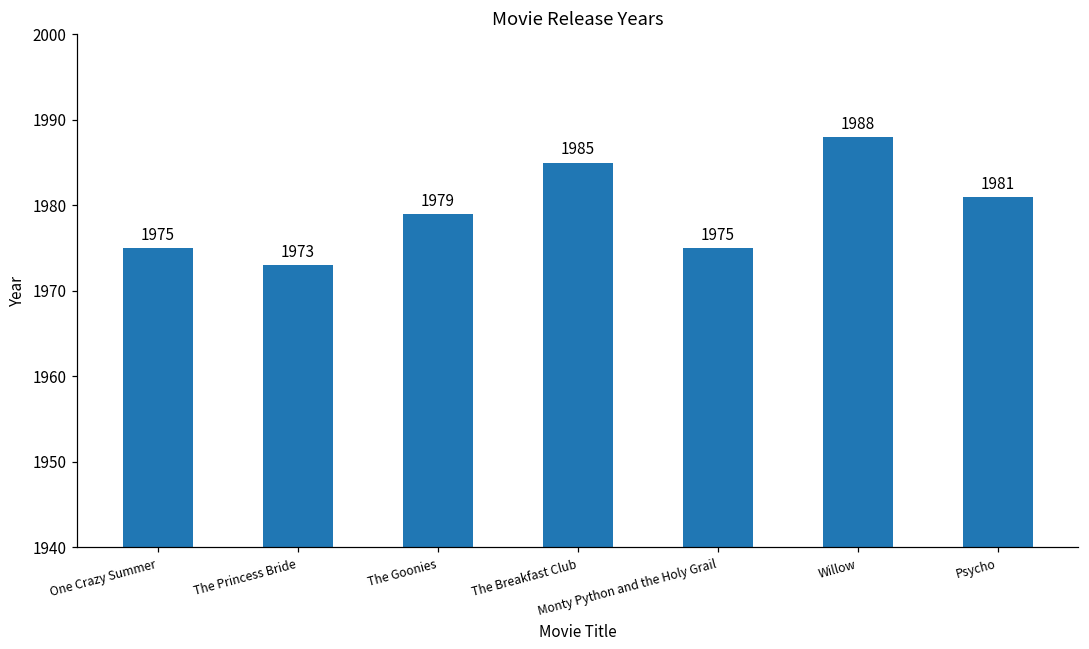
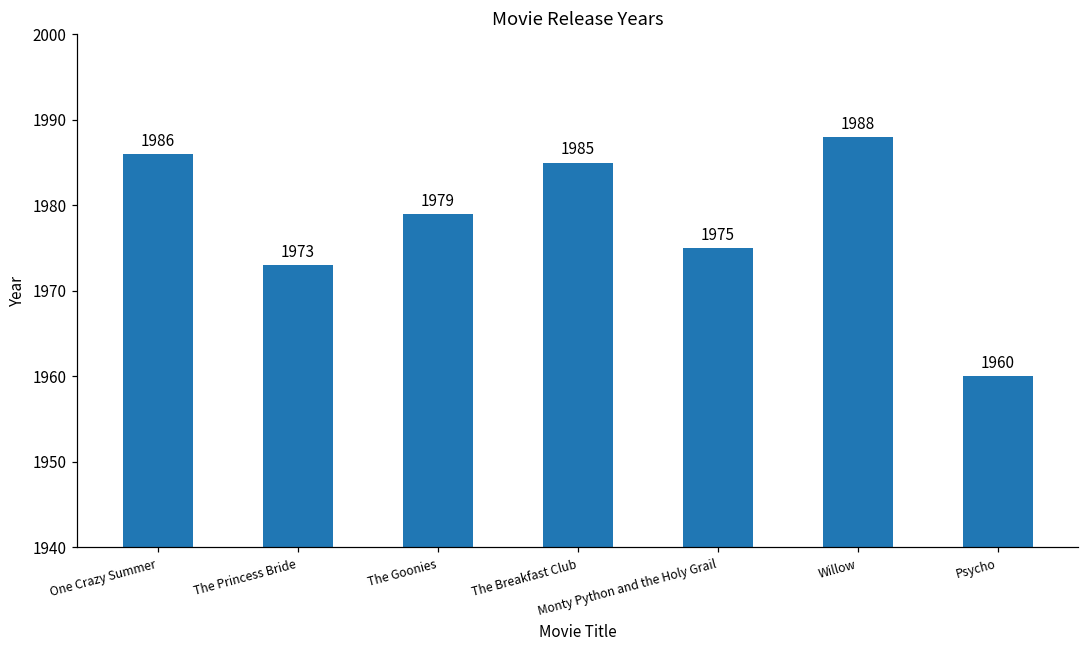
  {
-   "One Crazy Summer": 1975,
+   "One Crazy Summer": 1986,
    "The Princess Bride": 1973,
    "The Goonies": 1979,
    "The Breakfast Club": 1985,
    "Monty Python and the Holy Grail": 1975,
    "Willow": 1988,
-   "Psycho": 1981
+   "Psycho": 1960
  }
